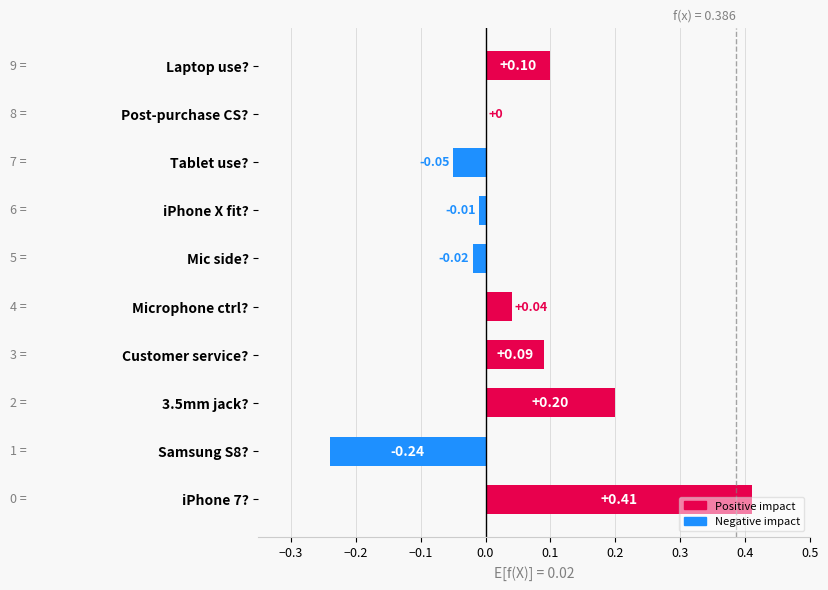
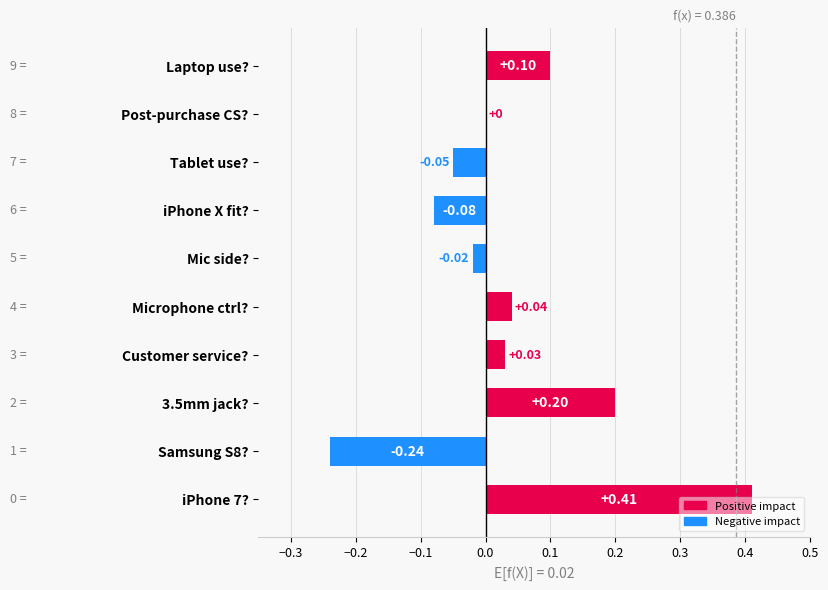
  {
    "Laptop use?": "+0.10",
    "Post-purchase CS?": "+0",
    "Tablet use?": "-0.05",
-   "iPhone X fit?": "-0.01",
+   "iPhone X fit?": "-0.08",
    "Mic side?": "-0.02",
    "Microphone ctrl?": "+0.04",
-   "Customer service?": "+0.09",
+   "Customer service?": "+0.03",
    "3.5mm jack?": "+0.20",
    "Samsung S8?": "-0.24"
  }
